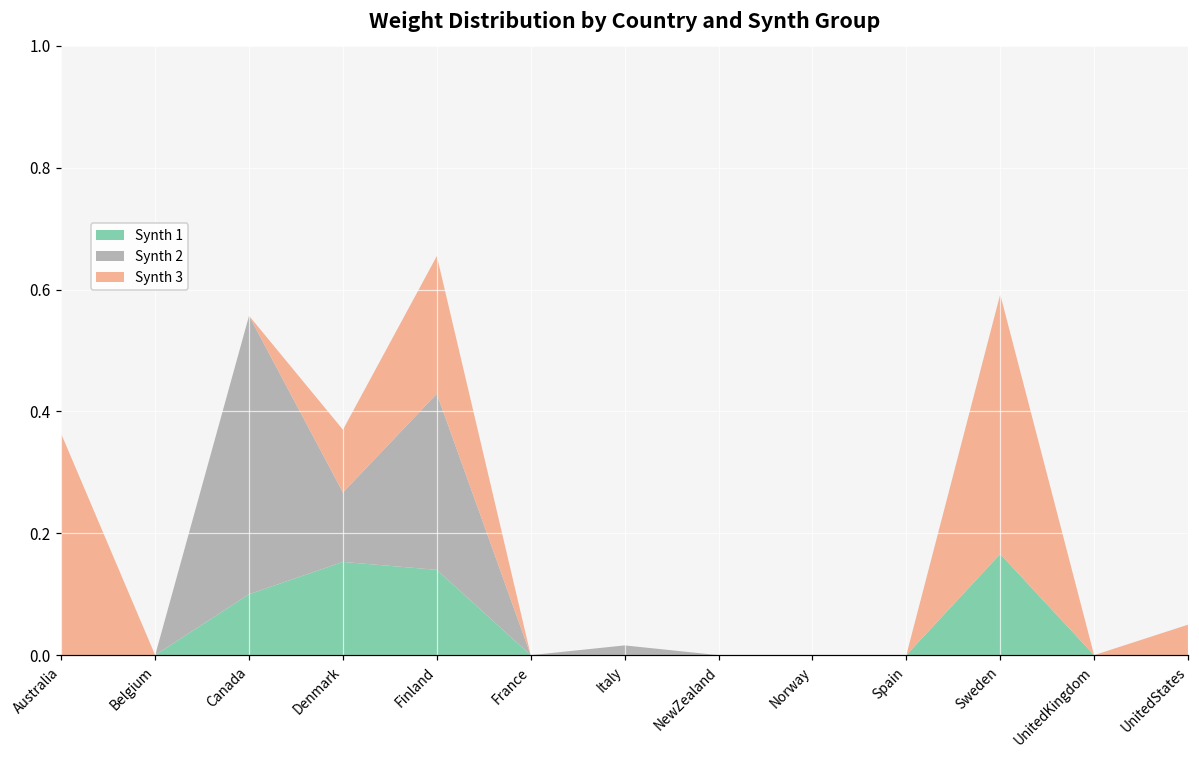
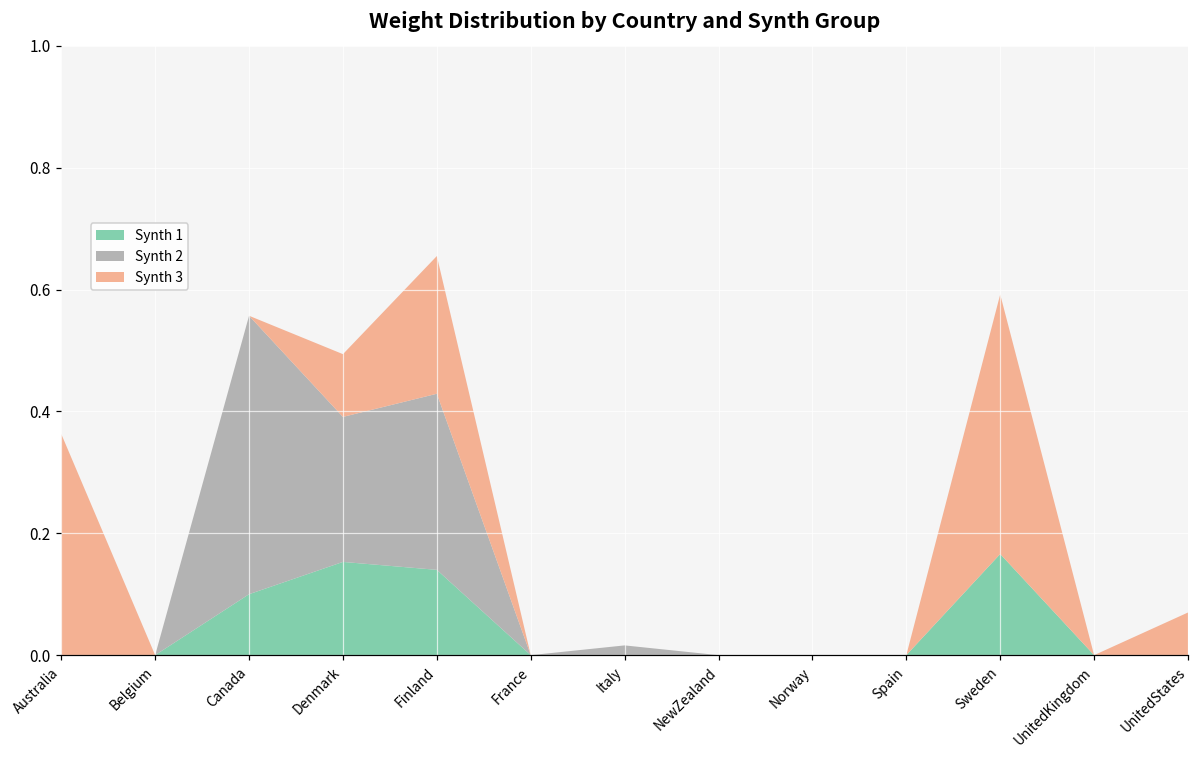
  {
    "Synth 1": {
      "Canada": 0.10,
      "Denmark": 0.15,
      "Finland": 0.14,
      "Italy": 0.00
    },
    "Synth 2": {
-     "Denmark": 0.11,
+     "Denmark": 0.24,
      "Finland": 0.29
    },
    "Synth 3": {
      "Australia": 0.36,
      "Denmark": 0.10,
      "Finland": 0.23,
      "Sweden": 0.43,
-     "UnitedStates": 0.05
+     "UnitedStates": 0.07
    }
  }
